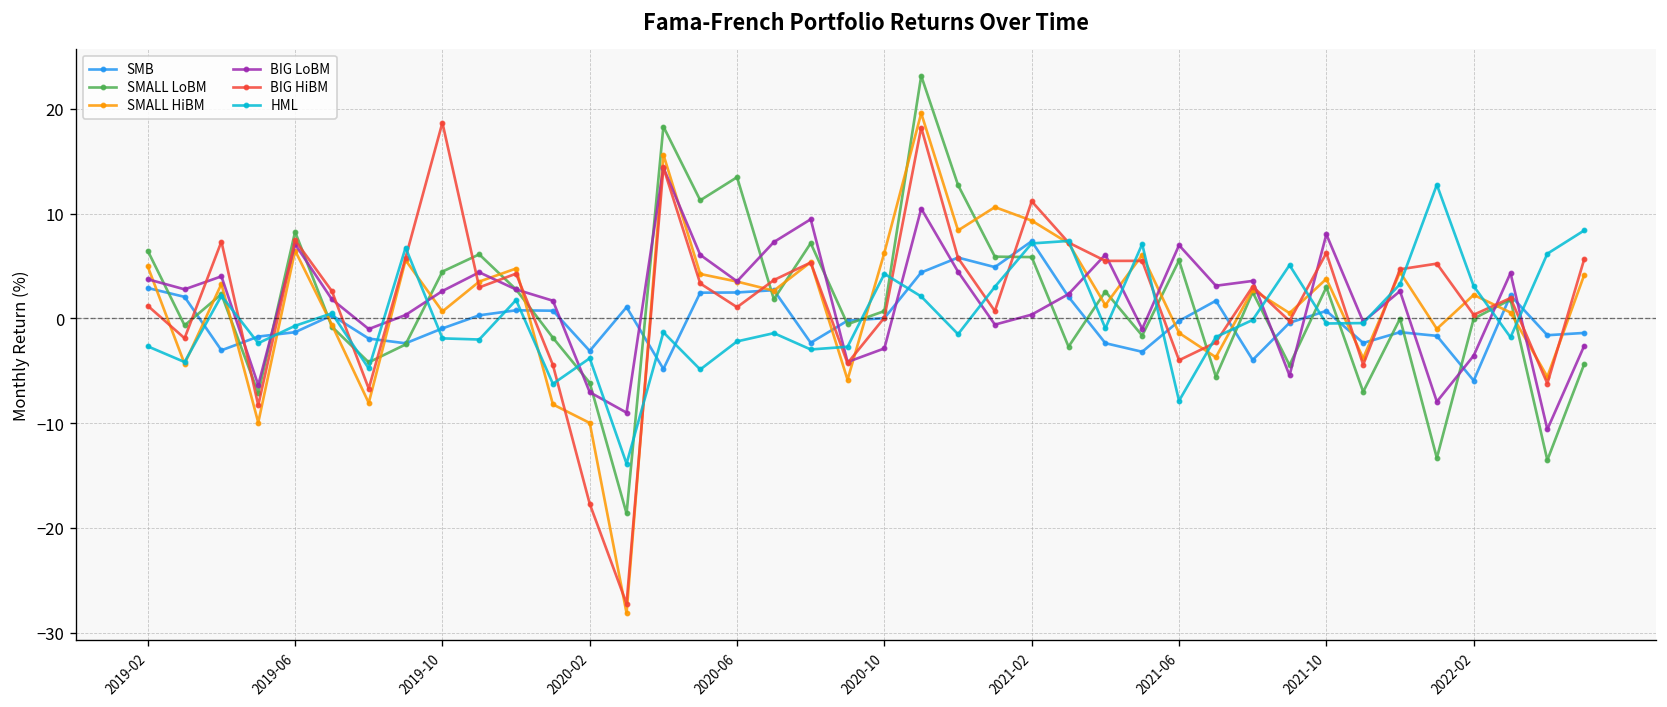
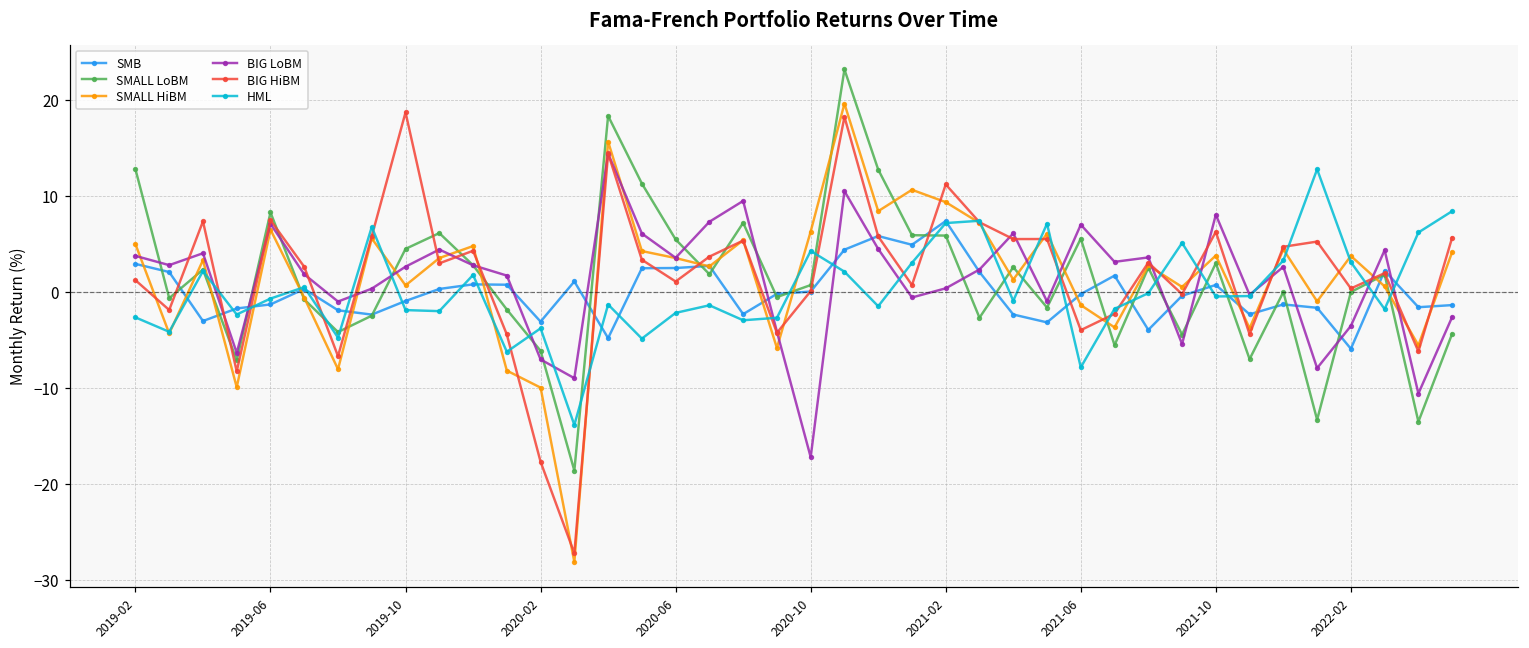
  {
    "SMALL LoBM": {
-     "2019-02": 6,
+     "2019-02": 13,
      "2019-06": 8,
      "2019-10": 4,
      "2020-02": -6,
-     "2020-06": 13,
+     "2020-06": 5,
      "2020-10": 1,
      "2021-02": 6,
      "2021-06": 6,
      "2021-10": 3,
      "2022-02": 0
    },
    "SMALL HiBM": {
      "2019-02": 5,
      "2019-06": 6,
      "2019-10": 1,
      "2020-02": -10,
      "2020-10": 6,
      "2021-02": 9,
      "2021-06": -1,
      "2021-10": 4,
-     "2022-02": 2
+     "2022-02": 4
    },
    "BIG LoBM": {
      "2019-02": 4,
      "2019-06": 7,
      "2019-10": 3,
      "2020-02": -7,
-     "2020-10": -3,
+     "2020-10": -17,
      "2021-02": 0,
      "2021-06": 7,
      "2021-10": 8,
      "2022-02": -4
    },
    "BIG HiBM": {
      "2019-02": 1,
      "2019-06": 7,
      "2019-10": 19,
      "2020-02": -18,
      "2020-06": 1,
      "2021-02": 11,
      "2021-06": -4,
      "2021-10": 6,
      "2022-02": 0
    }
  }
